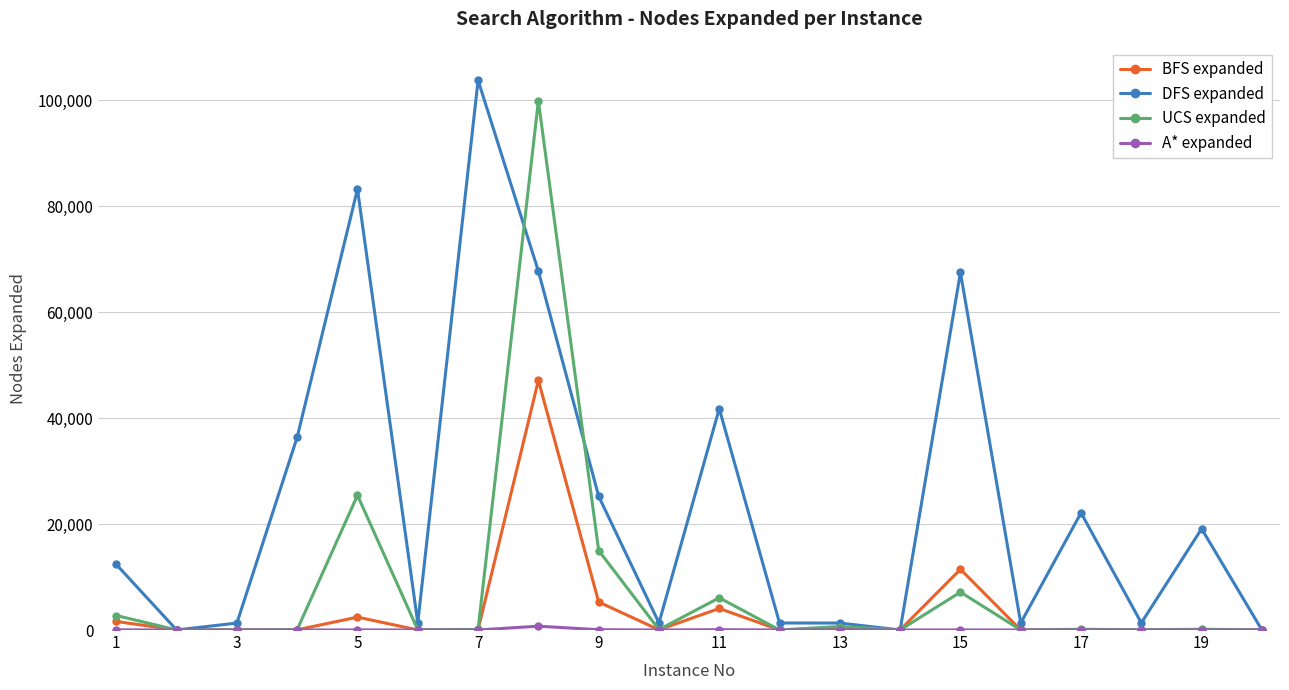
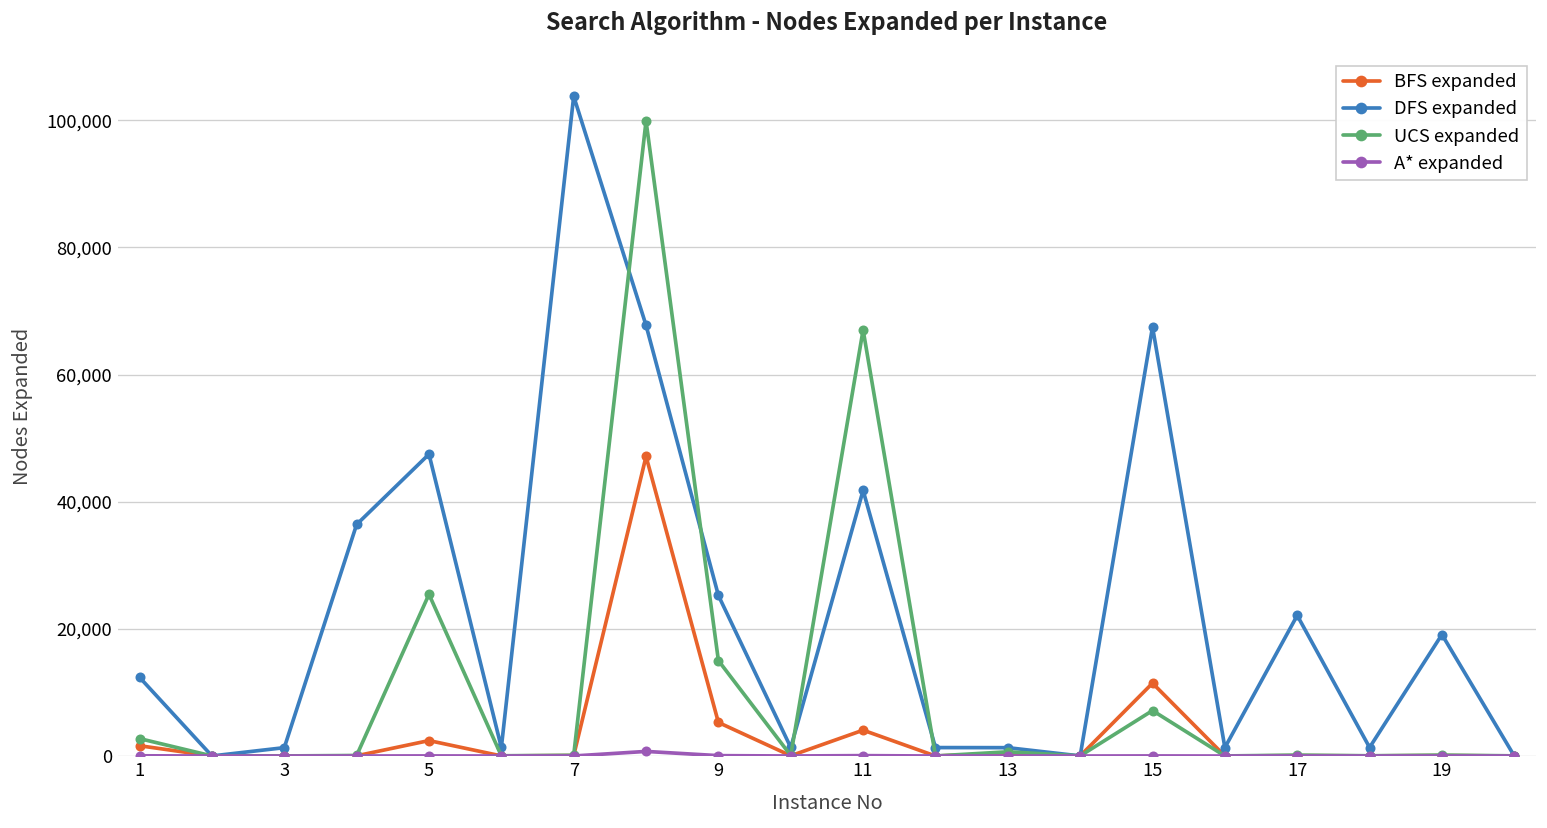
  {
    "BFS expanded": {
      "1": "2,000",
      "5": "2,000",
      "9": "5,000",
      "11": "4,000",
      "15": "11,000"
    },
    "DFS expanded": {
      "1": "12,000",
      "3": "1,000",
-     "5": "83,000",
+     "5": "47,000",
      "7": "104,000",
      "9": "25,000",
      "11": "42,000",
      "13": "1,000",
      "15": "67,000",
      "17": "22,000",
      "19": "19,000"
    },
    "UCS expanded": {
      "1": "3,000",
      "5": "25,000",
      "9": "15,000",
-     "11": "6,000",
+     "11": "67,000",
      "15": "7,000"
    },
    "A* expanded": {
      "1": "0",
      "5": "0",
      "9": "0",
      "11": "0",
      "15": "0"
    }
  }
